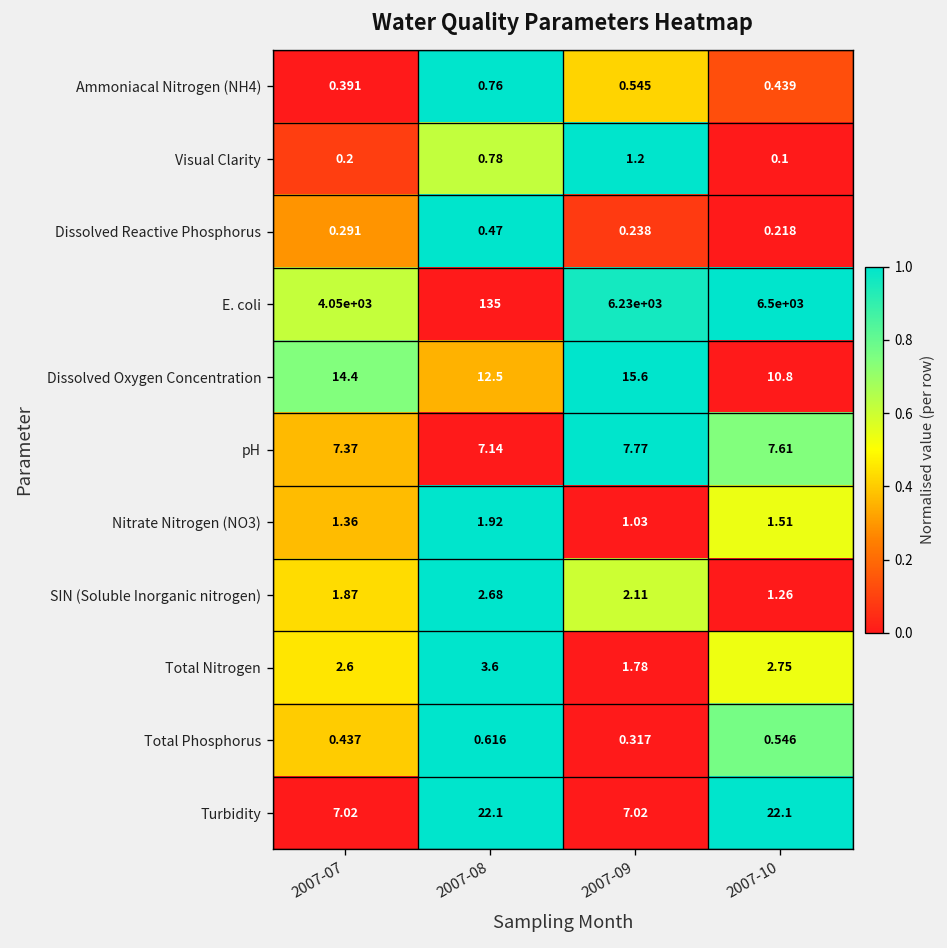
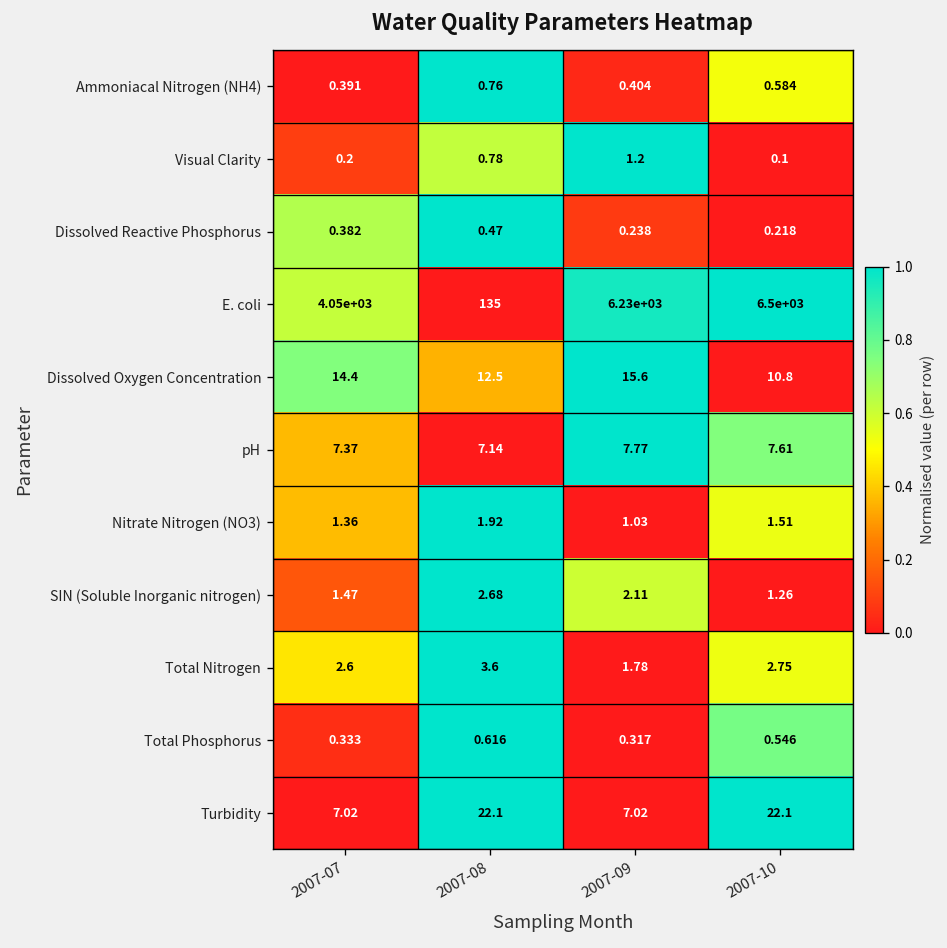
  {
    "Ammoniacal Nitrogen (NH4)": {
      "2007-07": "0.391",
      "2007-08": "0.76",
-     "2007-09": "0.545",
-     "2007-10": "0.439"
+     "2007-09": "0.404",
+     "2007-10": "0.584"
    },
    "Visual Clarity": {
      "2007-07": "0.2",
      "2007-08": "0.78",
      "2007-09": "1.2",
      "2007-10": "0.1"
    },
    "Dissolved Reactive Phosphorus": {
-     "2007-07": "0.291",
+     "2007-07": "0.382",
      "2007-08": "0.47",
      "2007-09": "0.238",
      "2007-10": "0.218"
    },
    "E. coli": {
      "2007-07": "4.05e+03",
      "2007-08": "135",
      "2007-09": "6.23e+03",
      "2007-10": "6.5e+03"
    },
    "Dissolved Oxygen Concentration": {
      "2007-07": "14.4",
      "2007-08": "12.5",
      "2007-09": "15.6",
      "2007-10": "10.8"
    },
    "pH": {
      "2007-07": "7.37",
      "2007-08": "7.14",
      "2007-09": "7.77",
      "2007-10": "7.61"
    },
    "Nitrate Nitrogen (NO3)": {
      "2007-07": "1.36",
      "2007-08": "1.92",
      "2007-09": "1.03",
      "2007-10": "1.51"
    },
    "SIN (Soluble Inorganic nitrogen)": {
-     "2007-07": "1.87",
+     "2007-07": "1.47",
      "2007-08": "2.68",
      "2007-09": "2.11",
      "2007-10": "1.26"
    },
    "Total Nitrogen": {
      "2007-07": "2.6",
      "2007-08": "3.6",
      "2007-09": "1.78",
      "2007-10": "2.75"
    },
    "Total Phosphorus": {
-     "2007-07": "0.437",
+     "2007-07": "0.333",
      "2007-08": "0.616",
      "2007-09": "0.317",
      "2007-10": "0.546"
    },
    "Turbidity": {
      "2007-07": "7.02",
      "2007-08": "22.1",
      "2007-09": "7.02",
      "2007-10": "22.1"
    }
  }
